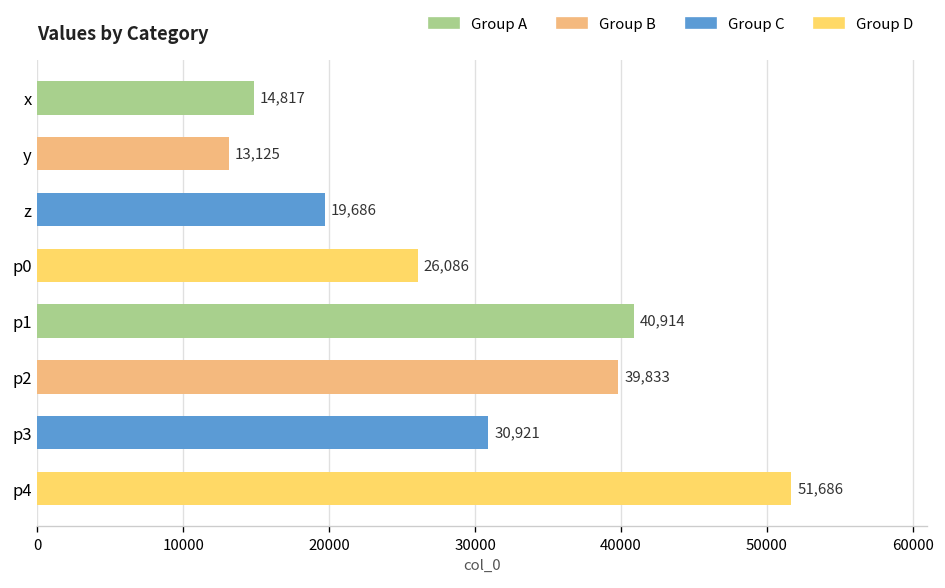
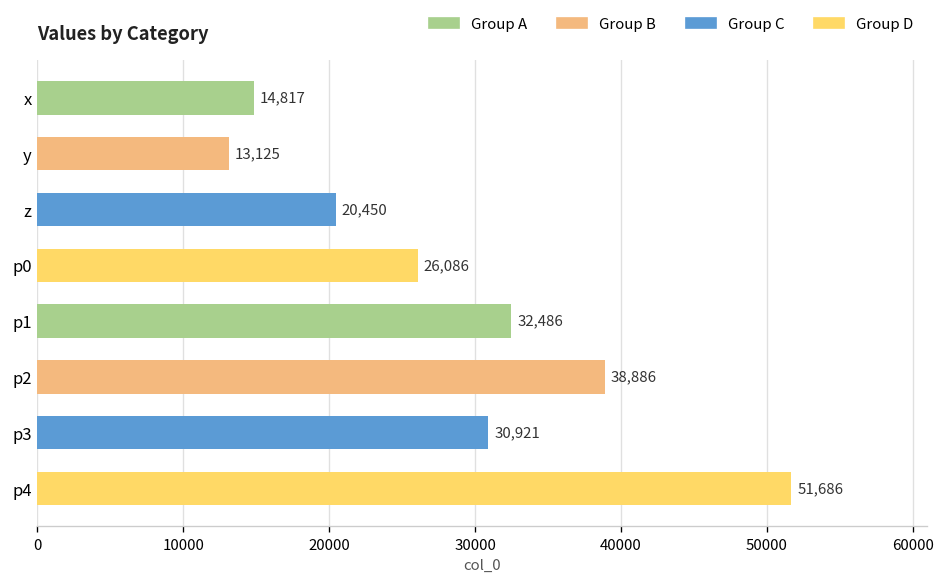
  {
    "x": "14,817",
    "y": "13,125",
-   "z": "19,686",
+   "z": "20,450",
    "p0": "26,086",
-   "p1": "40,914",
-   "p2": "39,833",
+   "p1": "32,486",
+   "p2": "38,886",
    "p3": "30,921",
    "p4": "51,686"
  }
